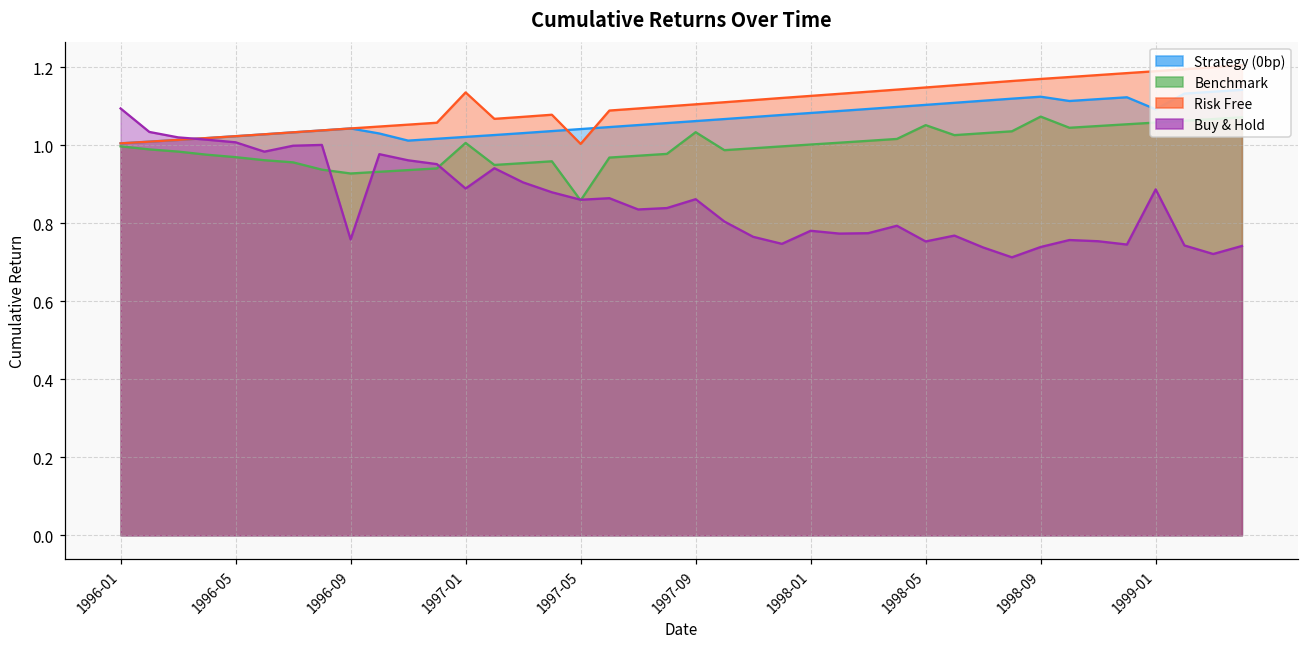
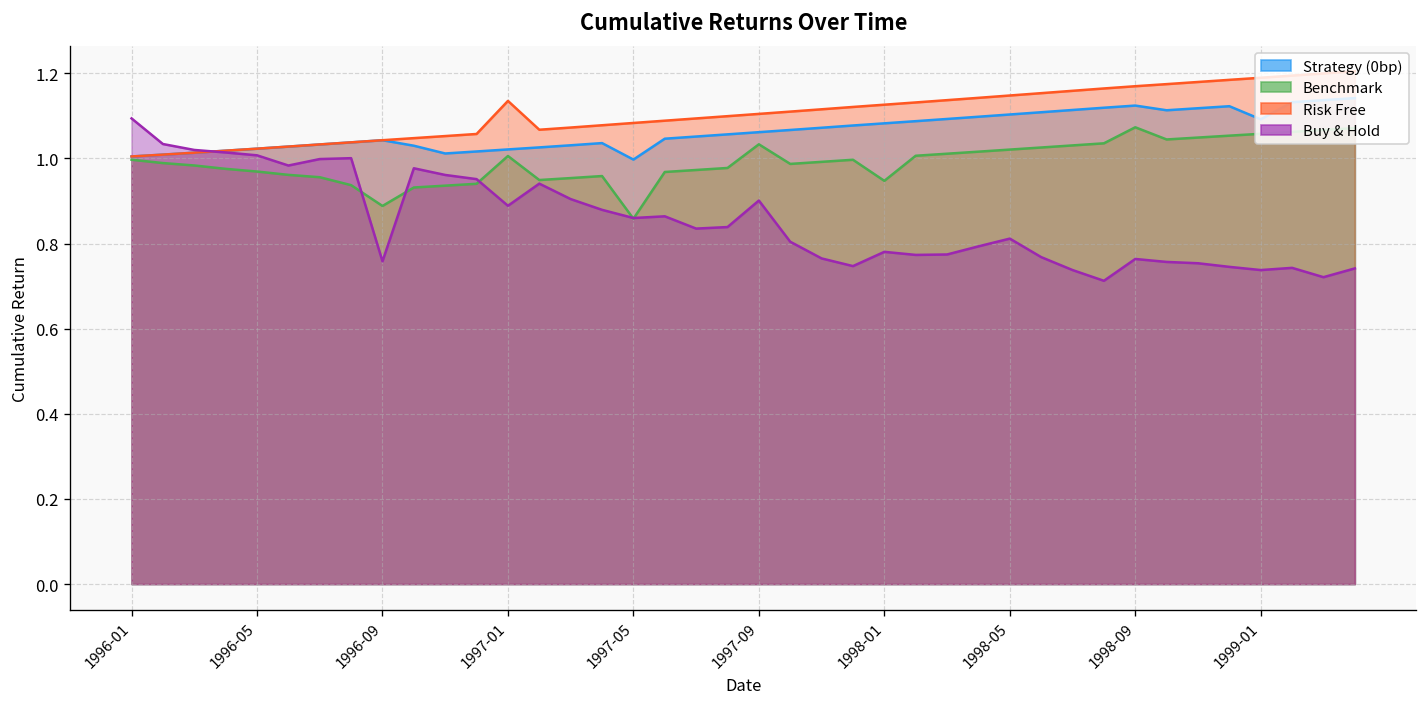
  {
    "Strategy (0bp)": {
      "1997-01": 1.02,
-     "1997-05": 1.04,
+     "1997-05": 1.00,
      "1997-09": 1.06,
      "1998-01": 1.08,
      "1998-05": 1.10,
      "1998-09": 1.12
    },
    "Benchmark": {
      "1996-01": 1.00,
      "1996-05": 0.97,
-     "1996-09": 0.93,
+     "1996-09": 0.89,
      "1997-01": 1.01,
      "1997-09": 1.03,
-     "1998-01": 1.00,
-     "1998-05": 1.05,
+     "1998-01": 0.95,
+     "1998-05": 1.02,
      "1998-09": 1.07
    },
    "Risk Free": {
      "1997-01": 1.14,
-     "1997-05": 1.00,
+     "1997-05": 1.08,
      "1997-09": 1.10,
      "1998-01": 1.13,
      "1998-05": 1.15,
      "1998-09": 1.17
    },
    "Buy & Hold": {
      "1996-01": 1.09,
      "1996-05": 1.01,
      "1996-09": 0.76,
      "1997-01": 0.89,
-     "1997-09": 0.86,
+     "1997-09": 0.90,
      "1998-01": 0.78,
-     "1998-05": 0.75,
-     "1998-09": 0.74,
-     "1999-01": 0.89
+     "1998-05": 0.81,
+     "1998-09": 0.76,
+     "1999-01": 0.74
    }
  }
